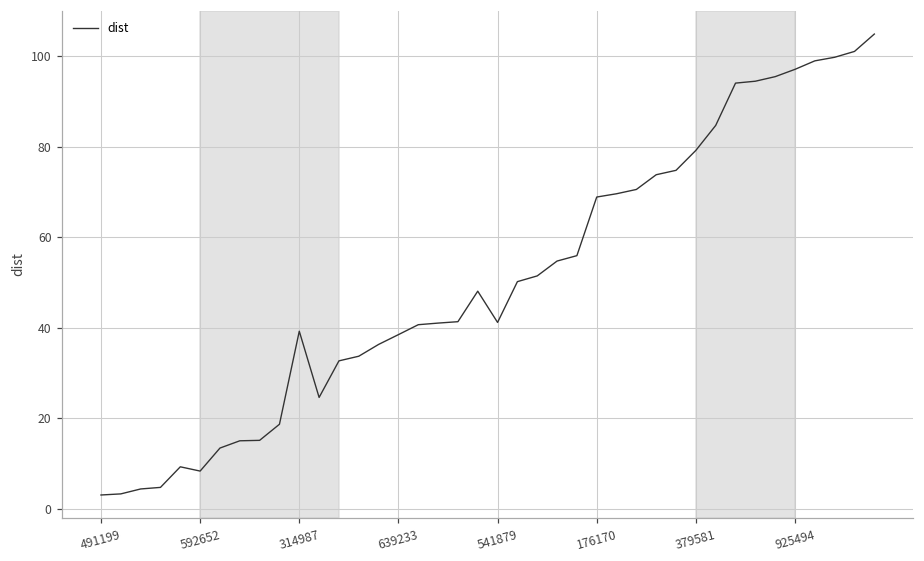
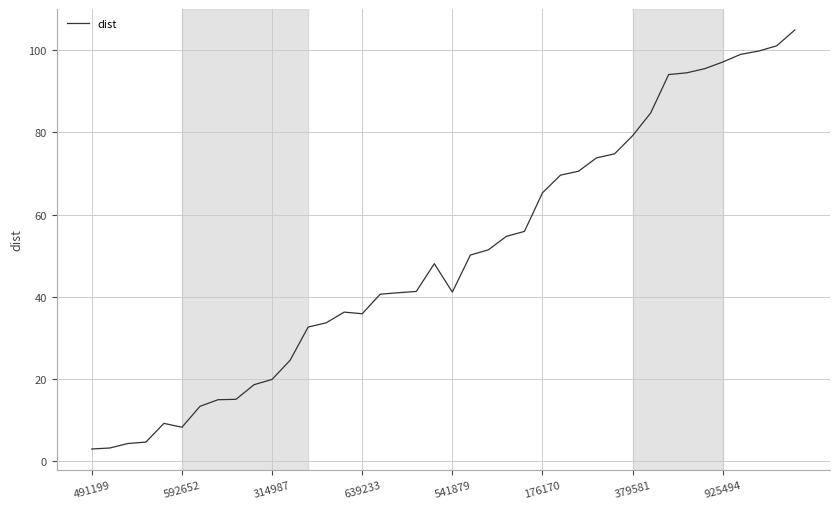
  {
    "491199": 3,
    "592652": 8,
-   "314987": 39,
-   "639233": 38,
+   "314987": 20,
+   "639233": 36,
    "541879": 41,
-   "176170": 69,
+   "176170": 65,
    "379581": 79,
    "925494": 97
  }
